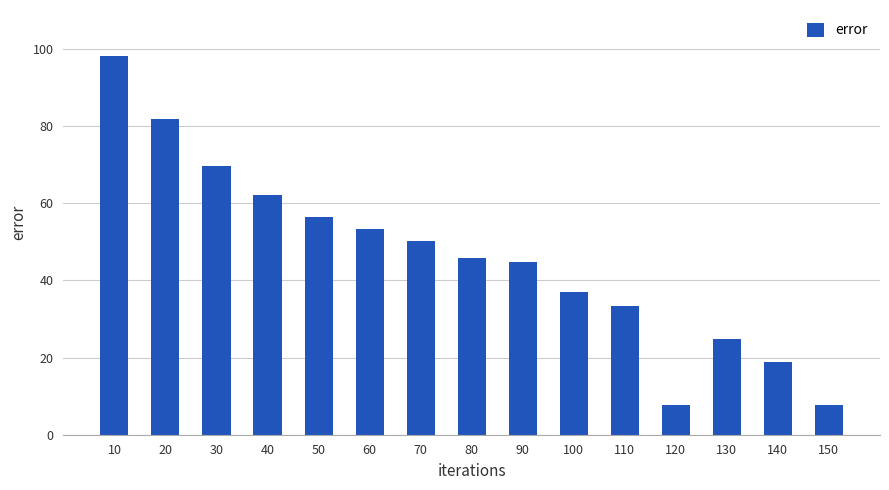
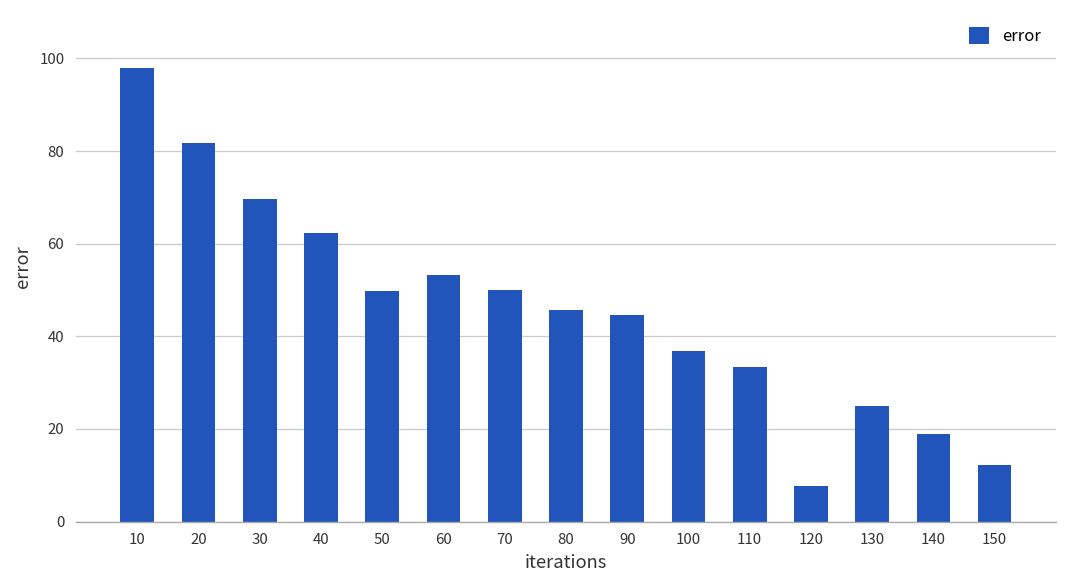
  {
    "10": 98,
    "20": 82,
    "30": 70,
    "40": 62,
-   "50": 56,
+   "50": 50,
    "60": 53,
    "70": 50,
    "80": 46,
    "90": 45,
    "100": 37,
    "110": 33,
    "120": 8,
    "130": 25,
    "140": 19,
-   "150": 8
+   "150": 12
  }
